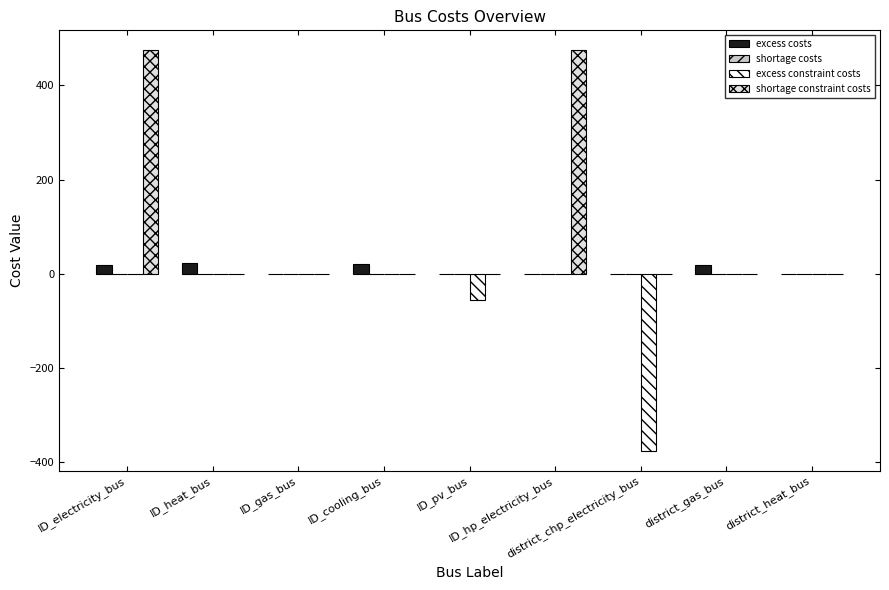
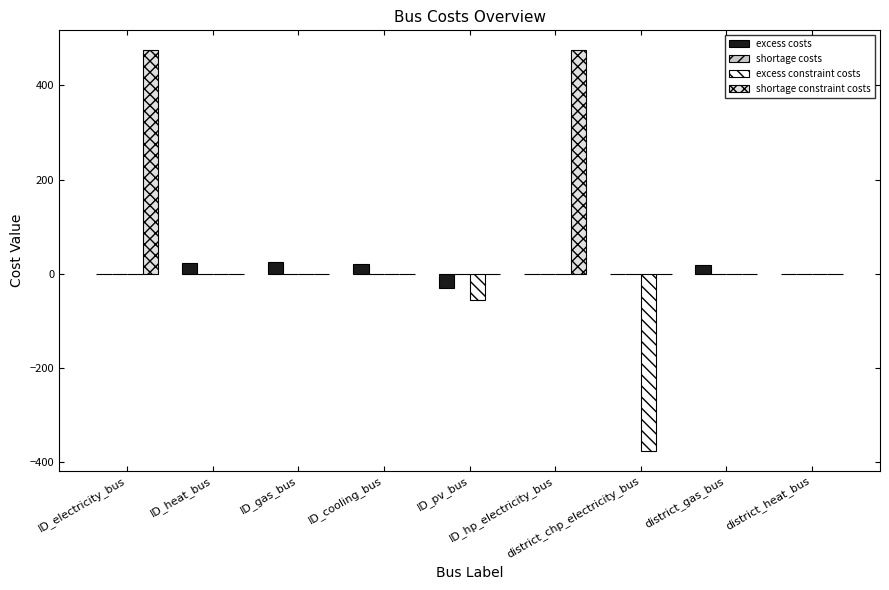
  {
    "excess costs": {
-     "ID_electricity_bus": 20,
+     "ID_electricity_bus": 0,
      "ID_heat_bus": 20,
-     "ID_gas_bus": 0,
+     "ID_gas_bus": 30,
      "ID_cooling_bus": 20,
-     "ID_pv_bus": 0,
+     "ID_pv_bus": -30,
      "ID_hp_electricity_bus": 0,
      "district_gas_bus": 20,
      "district_heat_bus": 0
    }
  }
